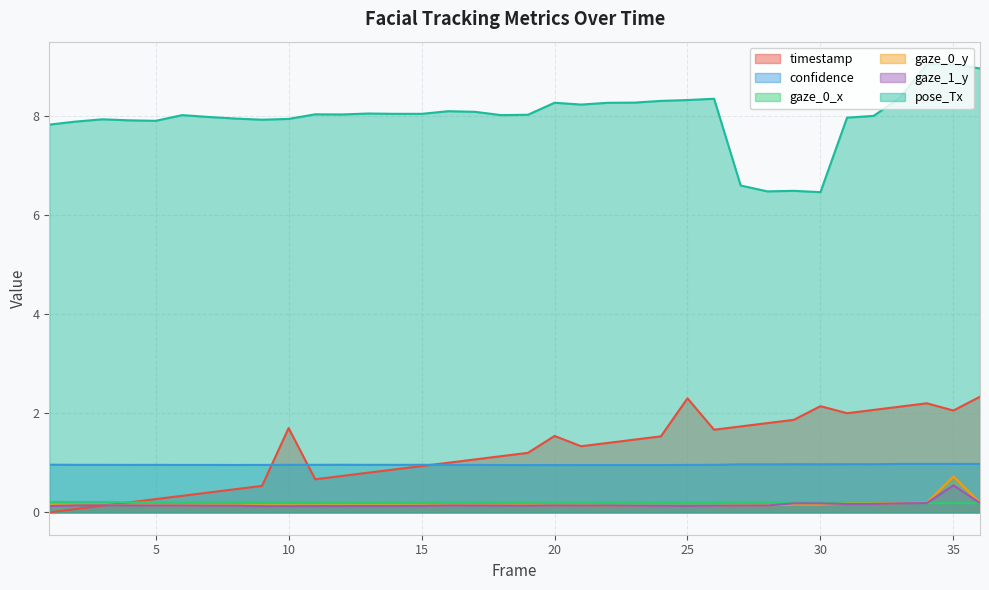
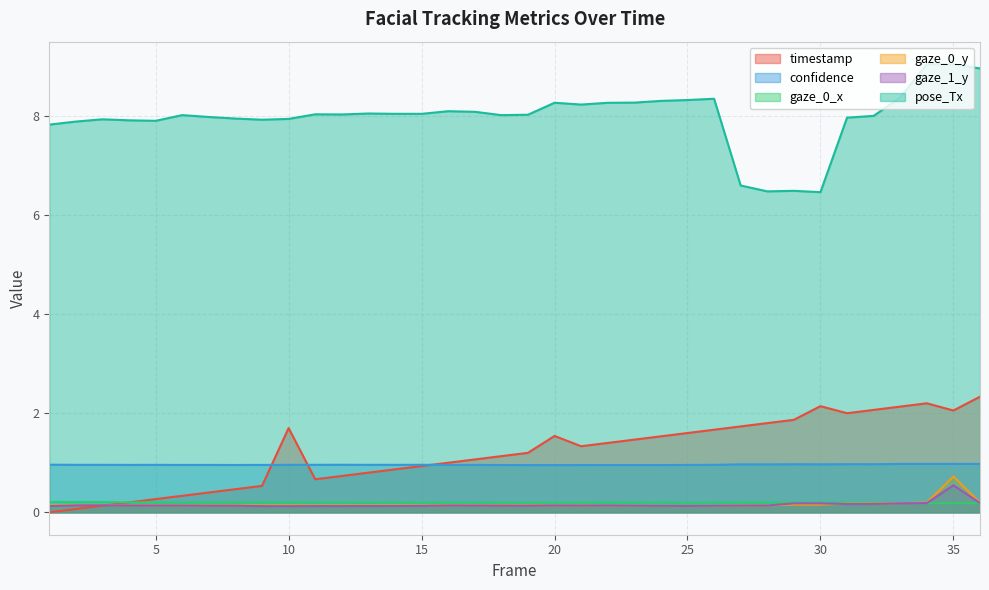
  {
    "timestamp": {
      "5": 0.3,
      "10": 1.7,
      "20": 1.5,
-     "25": 2.3,
+     "25": 1.6,
      "30": 2.1,
      "35": 2.1
    },
    "gaze_0_y": {
      "35": 0.7
    },
    "gaze_1_y": {
      "35": 0.5
    }
  }
